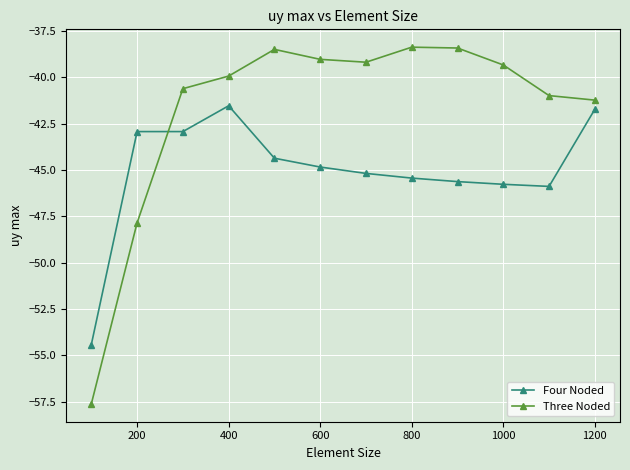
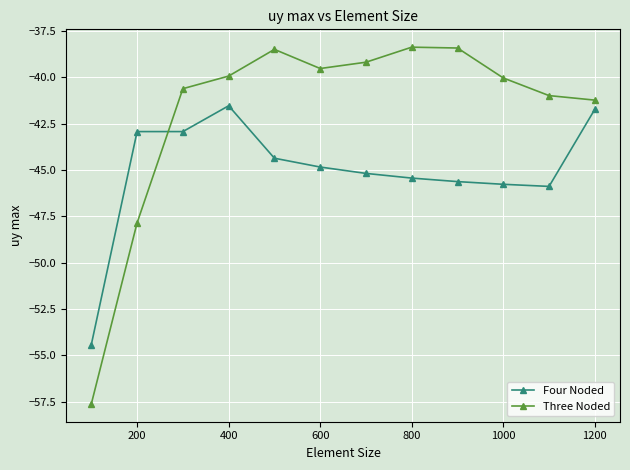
  {
    "Four Noded": {
      "200": -42.9,
      "400": -41.5,
      "600": -44.8,
      "800": -45.4,
      "1000": -45.8,
      "1200": -41.7
    },
    "Three Noded": {
      "200": -47.8,
      "400": -39.9,
-     "600": -39.0,
+     "600": -39.5,
      "800": -38.4,
-     "1000": -39.3,
+     "1000": -40.0,
      "1200": -41.2
    }
  }
